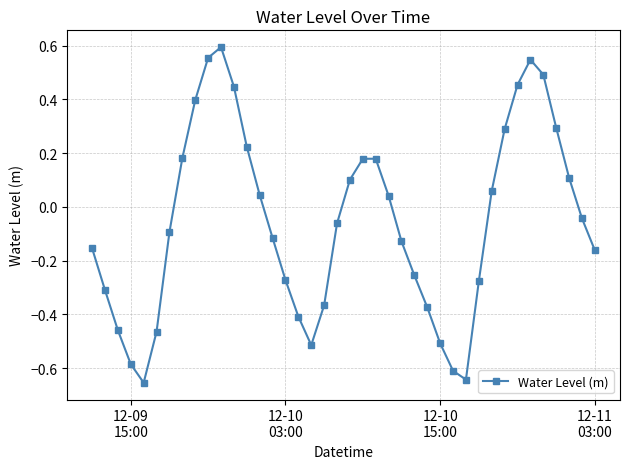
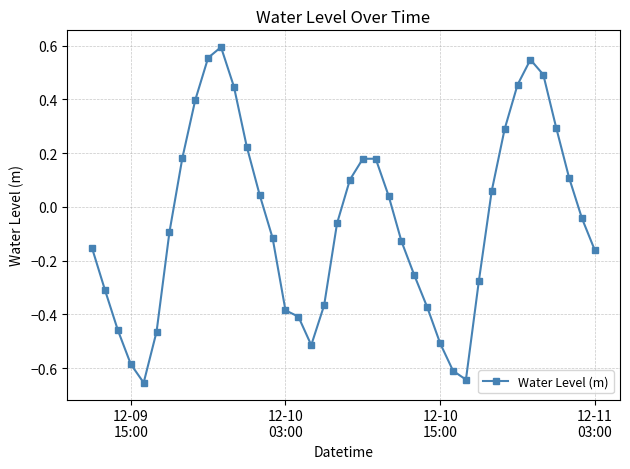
  {
    "12-09 15:00": -0.59,
-   "12-10 03:00": -0.27,
+   "12-10 03:00": -0.38,
    "12-10 15:00": -0.51,
    "12-11 03:00": -0.16
  }
